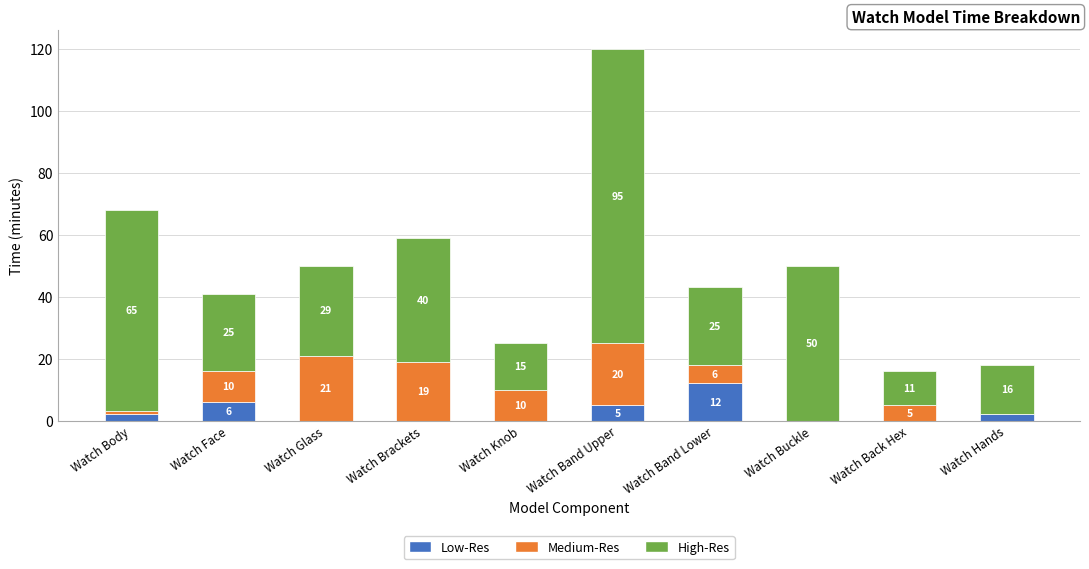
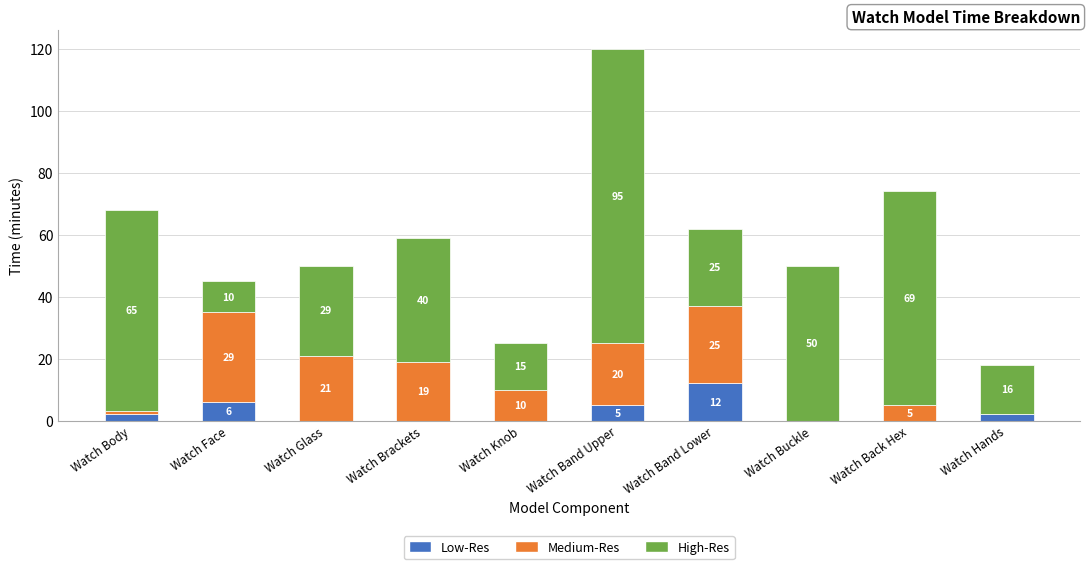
  {
    "Low-Res": {
      "Watch Face": 6,
      "Watch Band Upper": 5,
      "Watch Band Lower": 12
    },
    "Medium-Res": {
-     "Watch Face": 10,
+     "Watch Face": 29,
      "Watch Glass": 21,
      "Watch Brackets": 19,
      "Watch Knob": 10,
      "Watch Band Upper": 20,
-     "Watch Band Lower": 6,
+     "Watch Band Lower": 25,
      "Watch Back Hex": 5
    },
    "High-Res": {
      "Watch Body": 65,
-     "Watch Face": 25,
+     "Watch Face": 10,
      "Watch Glass": 29,
      "Watch Brackets": 40,
      "Watch Knob": 15,
      "Watch Band Upper": 95,
      "Watch Band Lower": 25,
      "Watch Buckle": 50,
-     "Watch Back Hex": 11,
+     "Watch Back Hex": 69,
      "Watch Hands": 16
    }
  }
